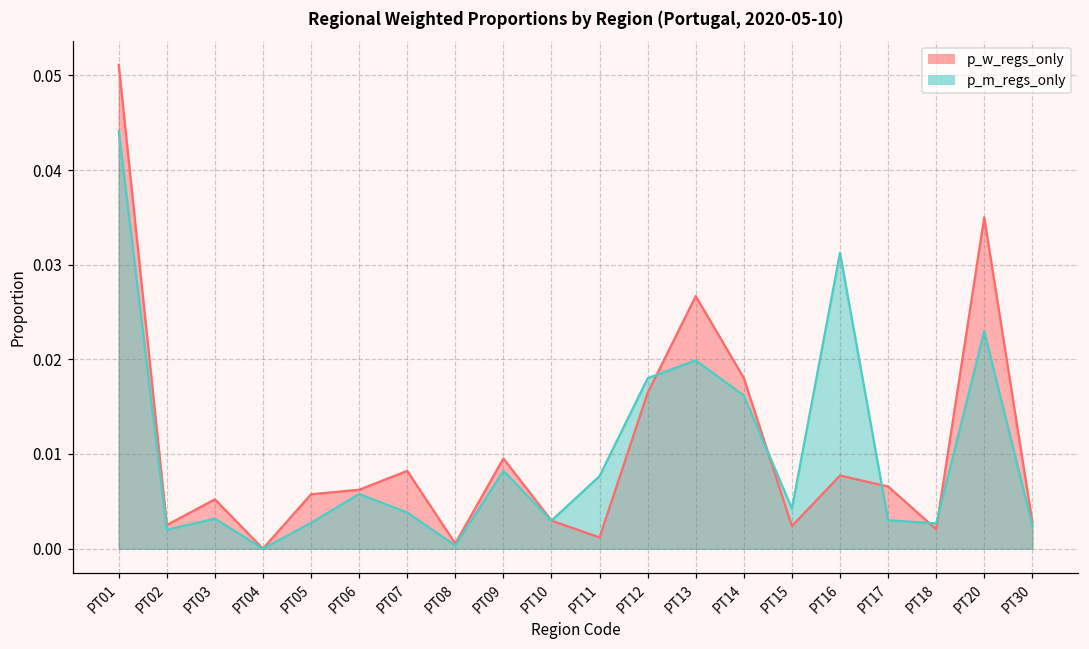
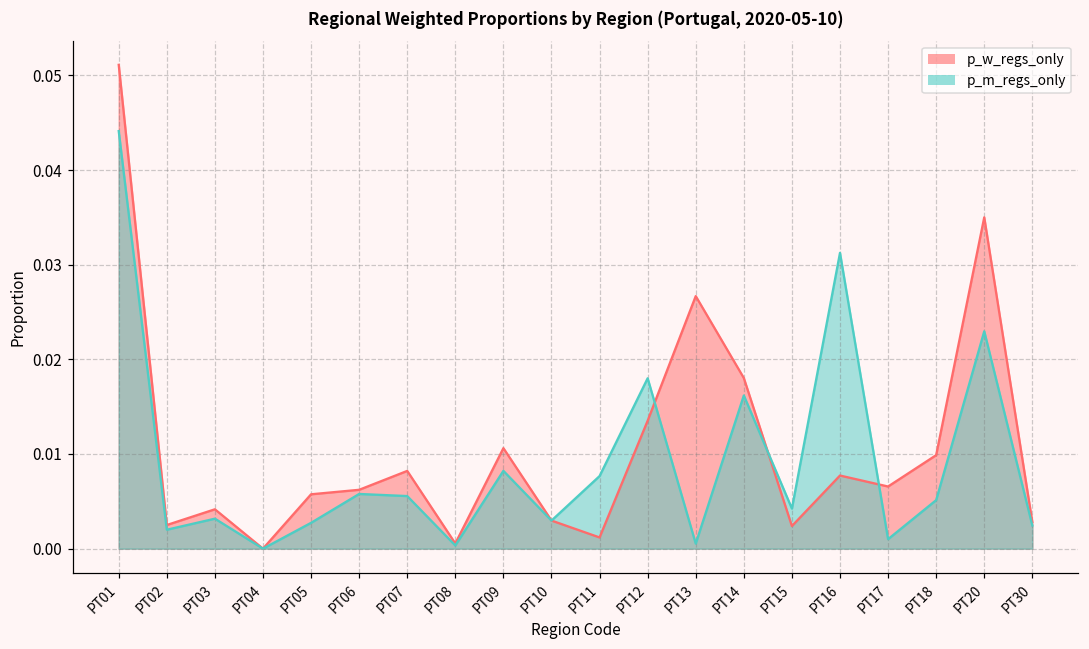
  {
    "p_w_regs_only": {
      "PT01": 0.051,
      "PT02": 0.002,
-     "PT03": 0.005,
+     "PT03": 0.004,
      "PT05": 0.006,
      "PT06": 0.006,
      "PT07": 0.008,
-     "PT09": 0.010,
+     "PT09": 0.011,
      "PT11": 0.001,
-     "PT12": 0.016,
+     "PT12": 0.014,
      "PT13": 0.027,
      "PT14": 0.018,
      "PT15": 0.002,
      "PT16": 0.008,
      "PT17": 0.007,
-     "PT18": 0.002,
+     "PT18": 0.010,
      "PT20": 0.035,
      "PT30": 0.003
    },
    "p_m_regs_only": {
      "PT01": 0.044,
      "PT02": 0.002,
      "PT03": 0.003,
      "PT05": 0.003,
      "PT06": 0.006,
-     "PT07": 0.004,
+     "PT07": 0.006,
      "PT09": 0.008,
      "PT11": 0.008,
      "PT12": 0.018,
-     "PT13": 0.020,
+     "PT13": 0.001,
      "PT14": 0.016,
      "PT15": 0.004,
      "PT16": 0.031,
-     "PT17": 0.003,
-     "PT18": 0.003,
+     "PT17": 0.001,
+     "PT18": 0.005,
      "PT20": 0.023,
      "PT30": 0.002
    }
  }
